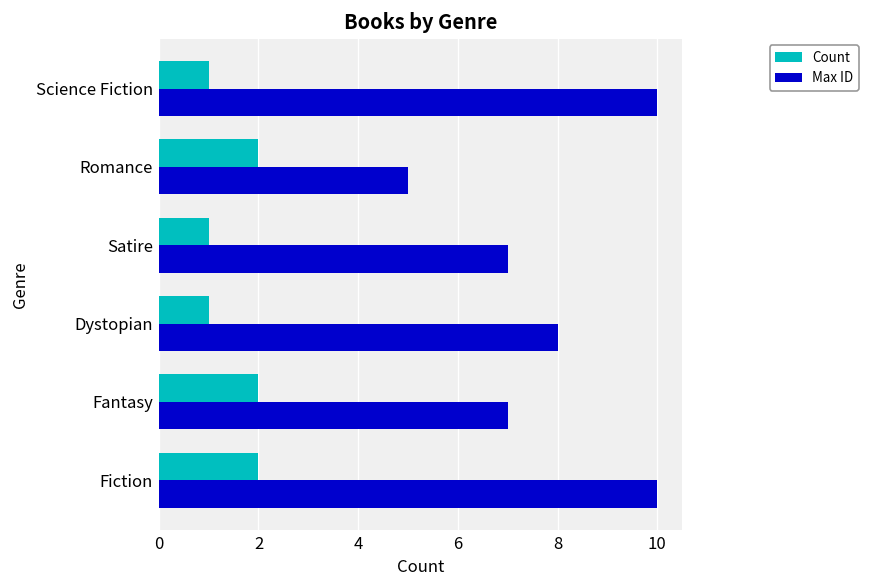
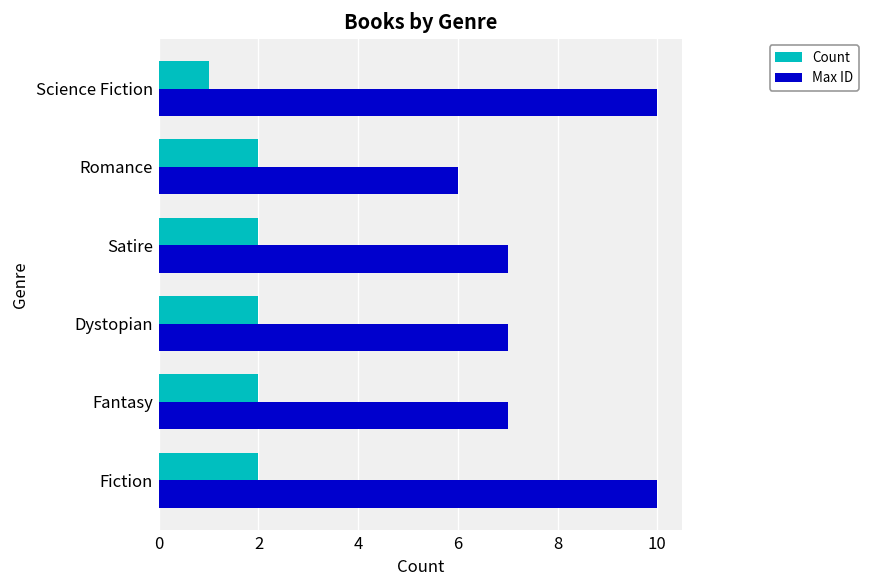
  {
    "Count": {
      "Science Fiction": 1,
      "Romance": 2,
-     "Satire": 1,
-     "Dystopian": 1,
+     "Satire": 2,
+     "Dystopian": 2,
      "Fantasy": 2,
      "Fiction": 2
    },
    "Max ID": {
      "Science Fiction": 10,
-     "Romance": 5,
+     "Romance": 6,
      "Satire": 7,
-     "Dystopian": 8,
+     "Dystopian": 7,
      "Fantasy": 7,
      "Fiction": 10
    }
  }
